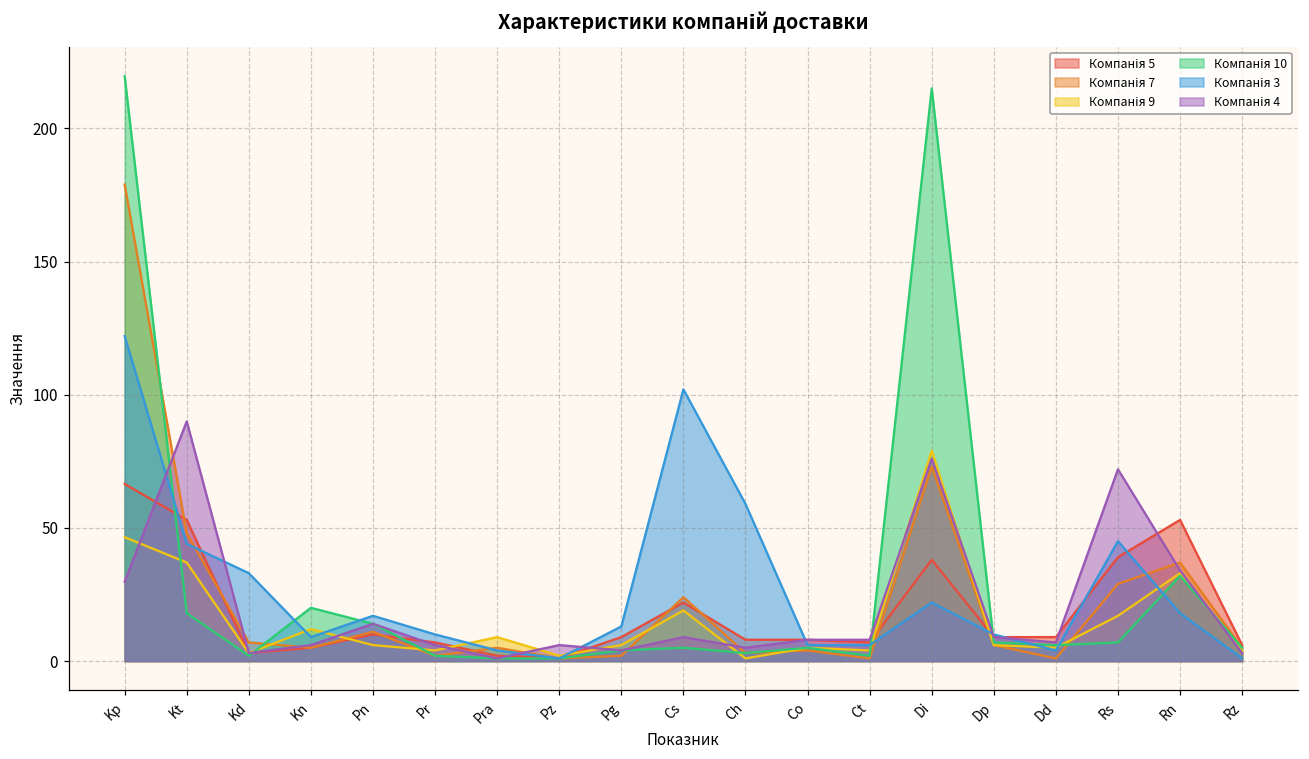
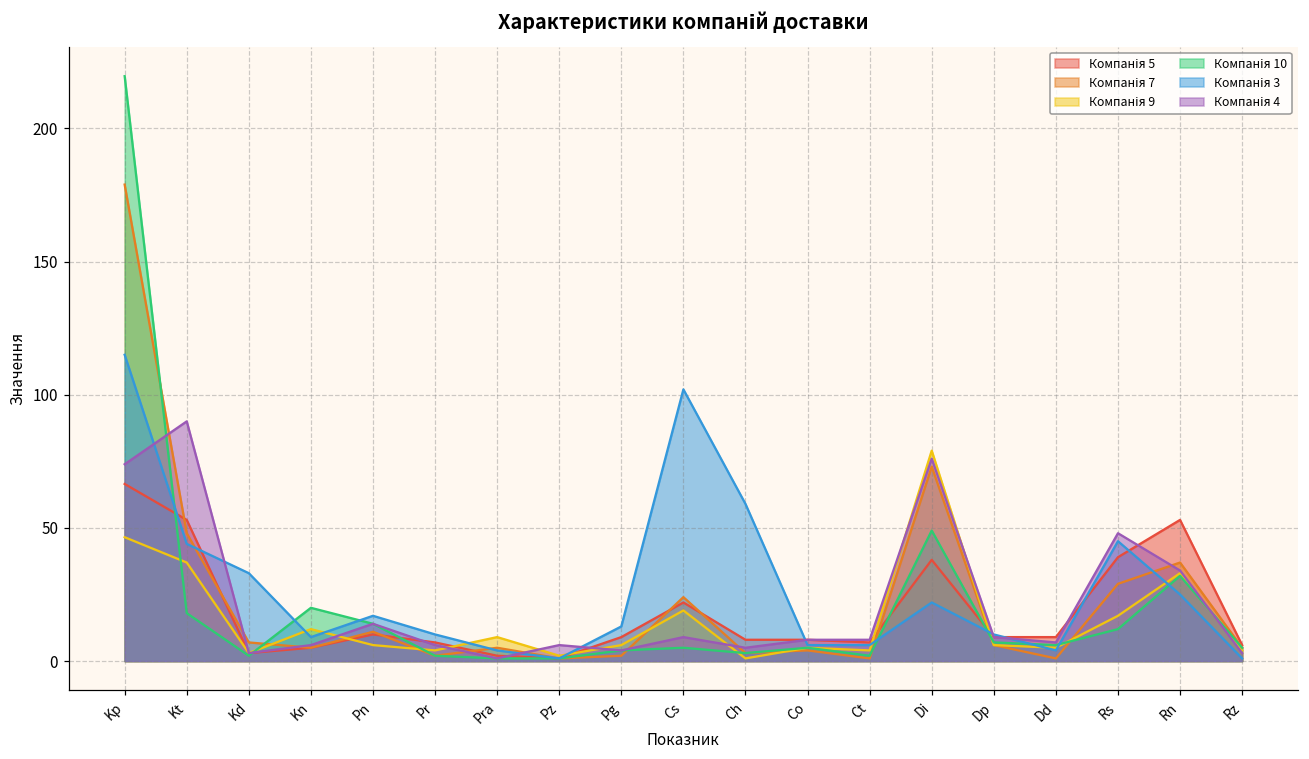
  {
    "Компанія 10": {
      "Kp": 220,
      "Kt": 18,
      "Kn": 20,
      "Cs": 5,
-     "Di": 215,
-     "Rs": 7
+     "Di": 49,
+     "Rs": 12
    },
    "Компанія 3": {
-     "Kp": 122,
+     "Kp": 115,
      "Kt": 44,
      "Kd": 33,
      "Kn": 9,
      "Pn": 17,
      "Pr": 10,
      "Pg": 13,
      "Cs": 102,
      "Ch": 59,
      "Di": 22,
      "Rs": 45,
-     "Rn": 18,
+     "Rn": 25,
      "Rz": 1
    },
    "Компанія 4": {
-     "Kp": 30,
+     "Kp": 74,
      "Kt": 90,
      "Pz": 6,
      "Cs": 9,
      "Ch": 5,
      "Di": 76,
-     "Rs": 72
+     "Rs": 48
    }
  }
